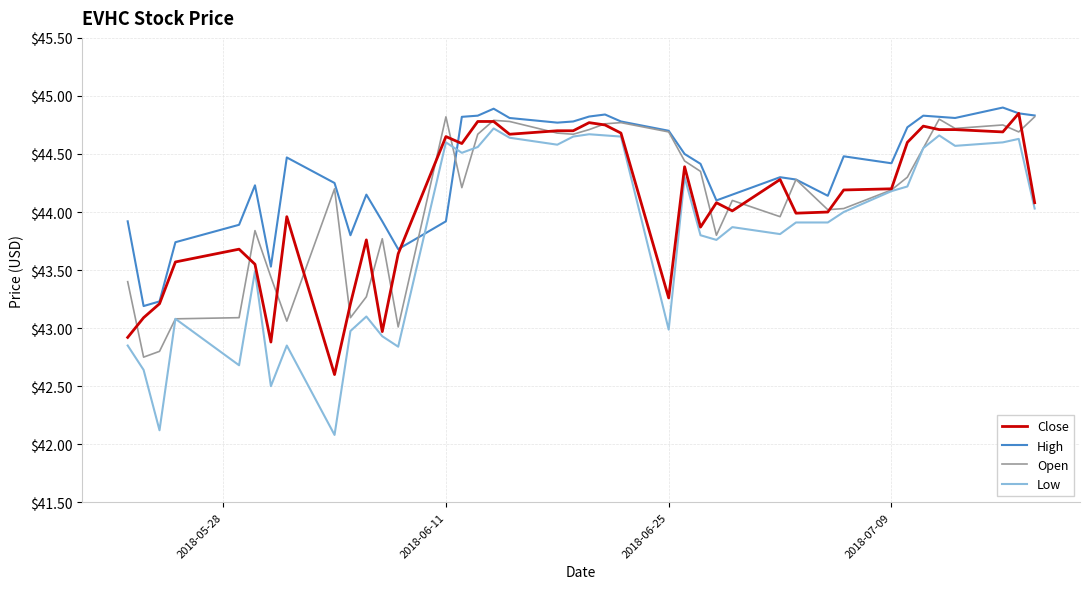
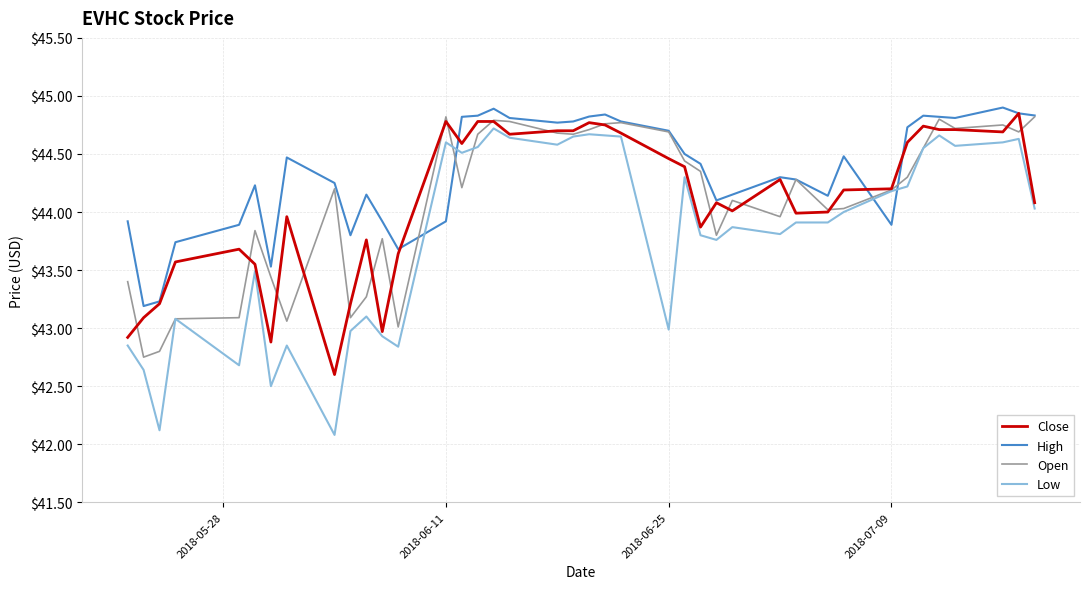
  {
    "Close": {
-     "2018-06-11": "$44.65",
-     "2018-06-25": "$43.26"
+     "2018-06-11": "$44.78",
+     "2018-06-25": "$44.46"
    },
    "High": {
      "2018-06-11": "$43.92",
-     "2018-07-09": "$44.42"
+     "2018-07-09": "$43.89"
    },
    "Open": {
      "2018-06-11": "$44.82"
    },
    "Low": {
      "2018-06-11": "$44.60",
      "2018-06-25": "$42.99"
    }
  }
